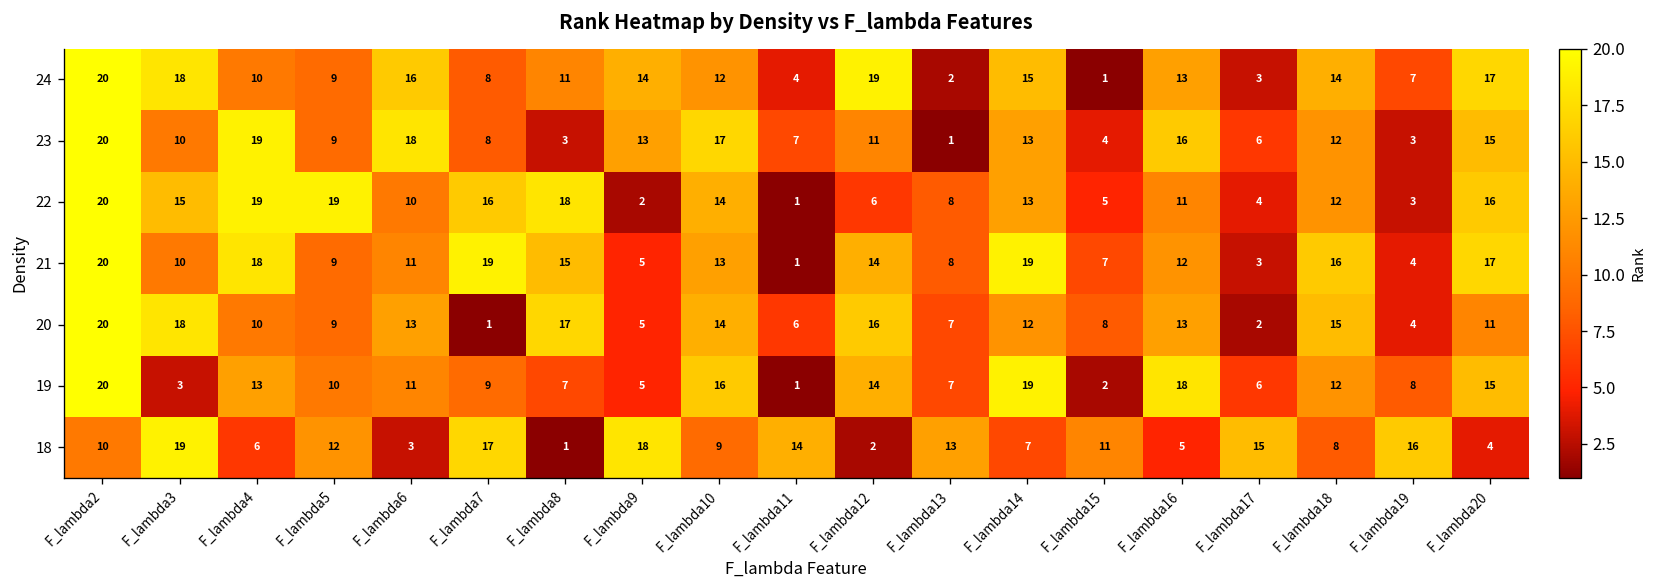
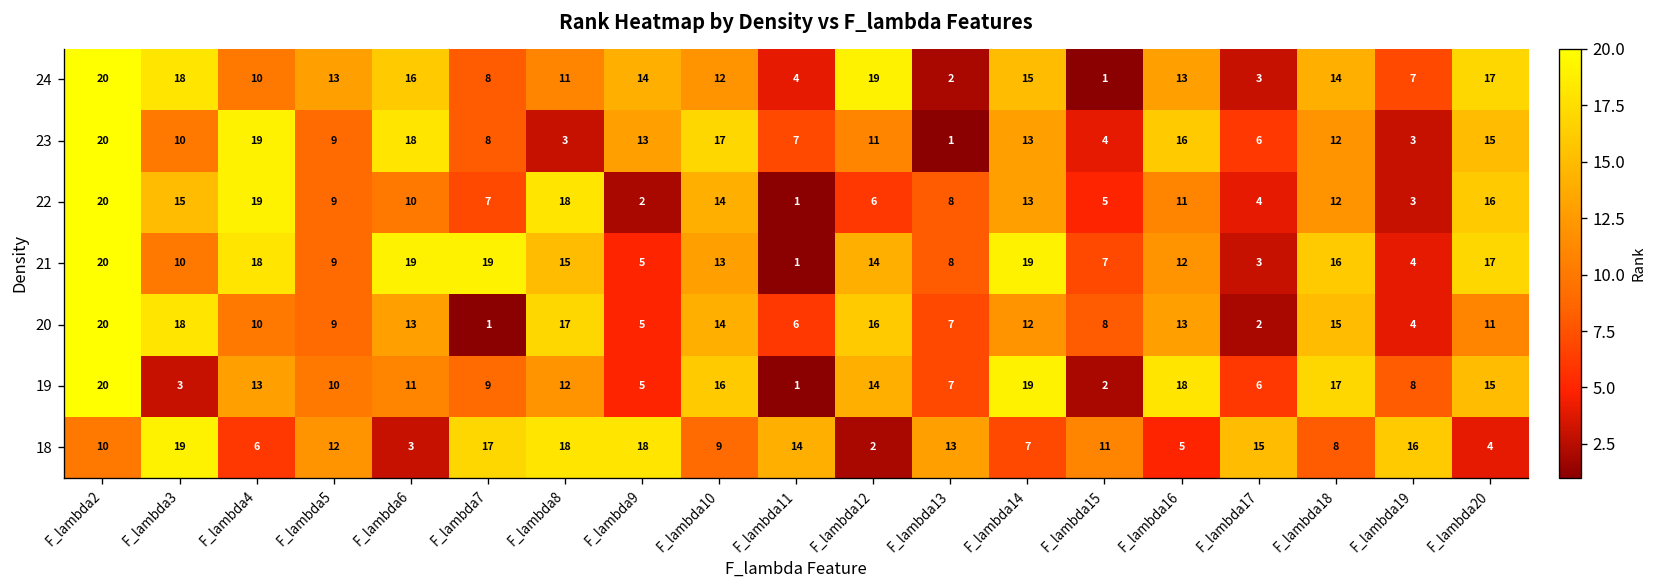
  {
    "24": {
      "F_lambda2": 20,
      "F_lambda3": 18,
      "F_lambda4": 10,
-     "F_lambda5": 9,
+     "F_lambda5": 13,
      "F_lambda6": 16,
      "F_lambda7": 8,
      "F_lambda8": 11,
      "F_lambda9": 14,
      "F_lambda10": 12,
      "F_lambda11": 4,
      "F_lambda12": 19,
      "F_lambda13": 2,
      "F_lambda14": 15,
      "F_lambda15": 1,
      "F_lambda16": 13,
      "F_lambda17": 3,
      "F_lambda18": 14,
      "F_lambda19": 7,
      "F_lambda20": 17
    },
    "23": {
      "F_lambda2": 20,
      "F_lambda3": 10,
      "F_lambda4": 19,
      "F_lambda5": 9,
      "F_lambda6": 18,
      "F_lambda7": 8,
      "F_lambda8": 3,
      "F_lambda9": 13,
      "F_lambda10": 17,
      "F_lambda11": 7,
      "F_lambda12": 11,
      "F_lambda13": 1,
      "F_lambda14": 13,
      "F_lambda15": 4,
      "F_lambda16": 16,
      "F_lambda17": 6,
      "F_lambda18": 12,
      "F_lambda19": 3,
      "F_lambda20": 15
    },
    "22": {
      "F_lambda2": 20,
      "F_lambda3": 15,
      "F_lambda4": 19,
-     "F_lambda5": 19,
+     "F_lambda5": 9,
      "F_lambda6": 10,
-     "F_lambda7": 16,
+     "F_lambda7": 7,
      "F_lambda8": 18,
      "F_lambda9": 2,
      "F_lambda10": 14,
      "F_lambda11": 1,
      "F_lambda12": 6,
      "F_lambda13": 8,
      "F_lambda14": 13,
      "F_lambda15": 5,
      "F_lambda16": 11,
      "F_lambda17": 4,
      "F_lambda18": 12,
      "F_lambda19": 3,
      "F_lambda20": 16
    },
    "21": {
      "F_lambda2": 20,
      "F_lambda3": 10,
      "F_lambda4": 18,
      "F_lambda5": 9,
-     "F_lambda6": 11,
+     "F_lambda6": 19,
      "F_lambda7": 19,
      "F_lambda8": 15,
      "F_lambda9": 5,
      "F_lambda10": 13,
      "F_lambda11": 1,
      "F_lambda12": 14,
      "F_lambda13": 8,
      "F_lambda14": 19,
      "F_lambda15": 7,
      "F_lambda16": 12,
      "F_lambda17": 3,
      "F_lambda18": 16,
      "F_lambda19": 4,
      "F_lambda20": 17
    },
    "20": {
      "F_lambda2": 20,
      "F_lambda3": 18,
      "F_lambda4": 10,
      "F_lambda5": 9,
      "F_lambda6": 13,
      "F_lambda7": 1,
      "F_lambda8": 17,
      "F_lambda9": 5,
      "F_lambda10": 14,
      "F_lambda11": 6,
      "F_lambda12": 16,
      "F_lambda13": 7,
      "F_lambda14": 12,
      "F_lambda15": 8,
      "F_lambda16": 13,
      "F_lambda17": 2,
      "F_lambda18": 15,
      "F_lambda19": 4,
      "F_lambda20": 11
    },
    "19": {
      "F_lambda2": 20,
      "F_lambda3": 3,
      "F_lambda4": 13,
      "F_lambda5": 10,
      "F_lambda6": 11,
      "F_lambda7": 9,
-     "F_lambda8": 7,
+     "F_lambda8": 12,
      "F_lambda9": 5,
      "F_lambda10": 16,
      "F_lambda11": 1,
      "F_lambda12": 14,
      "F_lambda13": 7,
      "F_lambda14": 19,
      "F_lambda15": 2,
      "F_lambda16": 18,
      "F_lambda17": 6,
-     "F_lambda18": 12,
+     "F_lambda18": 17,
      "F_lambda19": 8,
      "F_lambda20": 15
    },
    "18": {
      "F_lambda2": 10,
      "F_lambda3": 19,
      "F_lambda4": 6,
      "F_lambda5": 12,
      "F_lambda6": 3,
      "F_lambda7": 17,
-     "F_lambda8": 1,
+     "F_lambda8": 18,
      "F_lambda9": 18,
      "F_lambda10": 9,
      "F_lambda11": 14,
      "F_lambda12": 2,
      "F_lambda13": 13,
      "F_lambda14": 7,
      "F_lambda15": 11,
      "F_lambda16": 5,
      "F_lambda17": 15,
      "F_lambda18": 8,
      "F_lambda19": 16,
      "F_lambda20": 4
    }
  }
